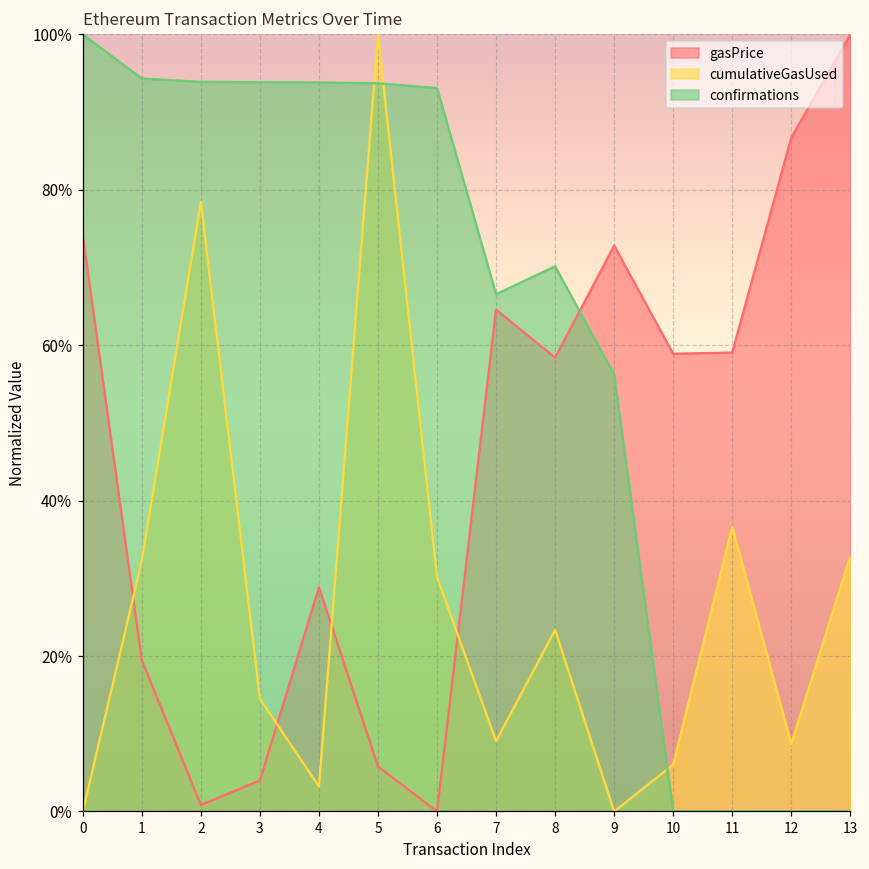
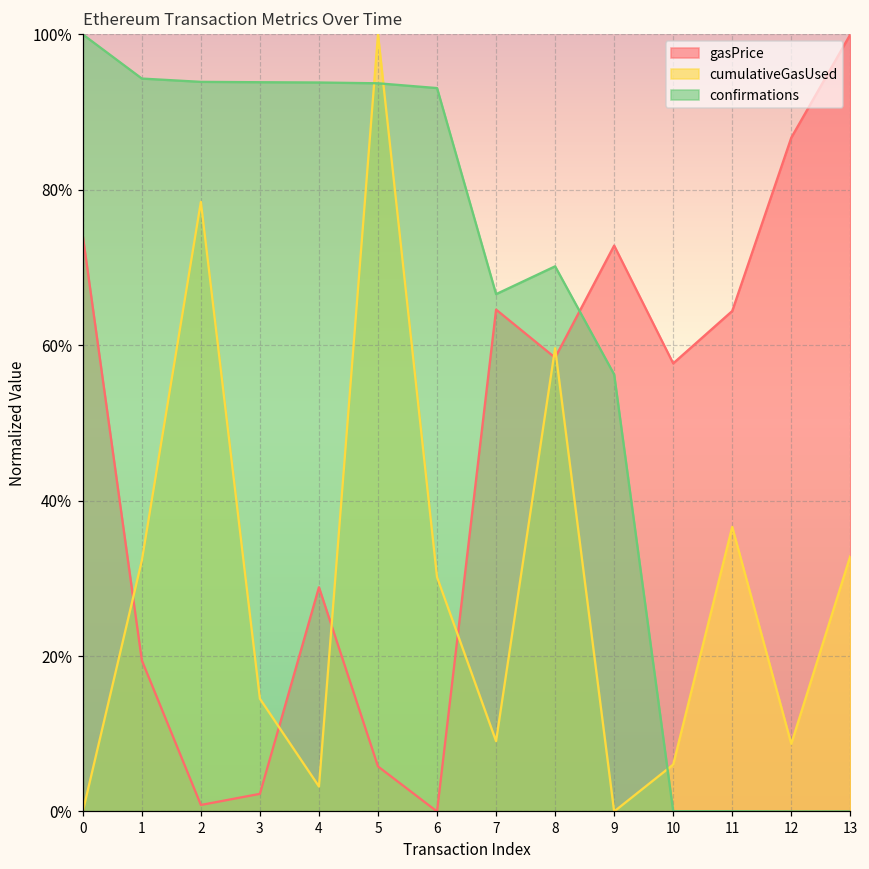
  {
    "gasPrice": {
      "0": "74%",
      "1": "19%",
      "2": "1%",
-     "3": "4%",
+     "3": "2%",
      "4": "29%",
      "5": "6%",
      "6": "0%",
      "7": "65%",
      "8": "58%",
      "9": "73%",
-     "10": "59%",
-     "11": "59%",
+     "10": "58%",
+     "11": "64%",
      "12": "87%",
      "13": "100%"
    },
    "cumulativeGasUsed": {
      "0": "0%",
      "1": "32%",
      "2": "78%",
      "3": "15%",
      "4": "3%",
      "5": "100%",
      "6": "30%",
      "7": "9%",
-     "8": "23%",
+     "8": "60%",
      "9": "0%",
      "10": "6%",
      "11": "37%",
      "12": "9%",
      "13": "33%"
    },
    "confirmations": {
      "0": "100%",
      "1": "94%",
      "2": "94%",
      "3": "94%",
      "4": "94%",
      "5": "94%",
      "6": "93%",
      "7": "67%",
      "8": "70%",
      "9": "56%",
      "10": "0%",
      "11": "0%",
      "12": "0%",
      "13": "0%"
    }
  }
